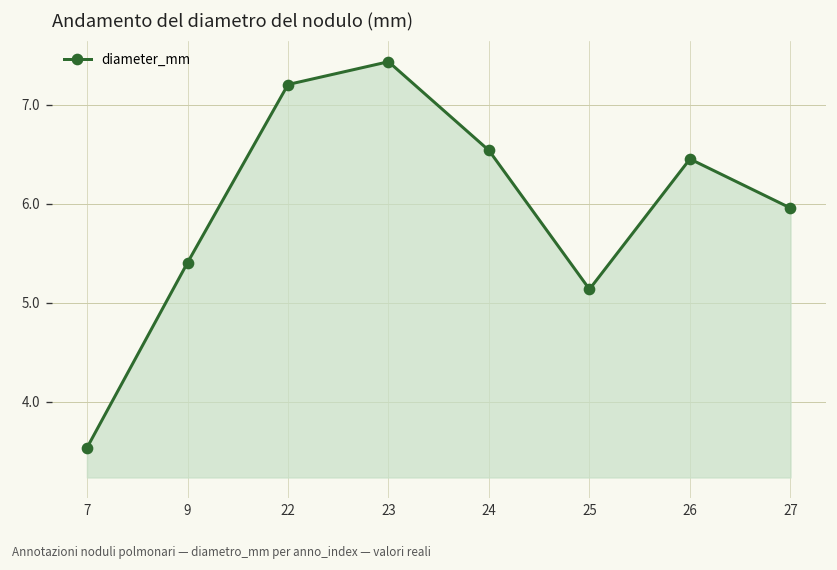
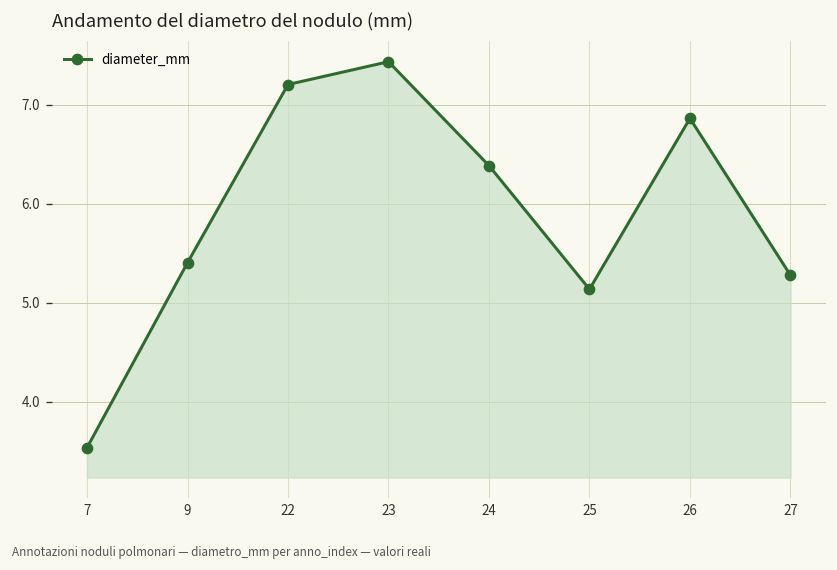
  {
    "7": 3.5,
    "9": 5.4,
    "22": 7.2,
    "23": 7.4,
-   "24": 6.5,
+   "24": 6.4,
    "25": 5.1,
-   "26": 6.5,
-   "27": 6.0
+   "26": 6.9,
+   "27": 5.3
  }
